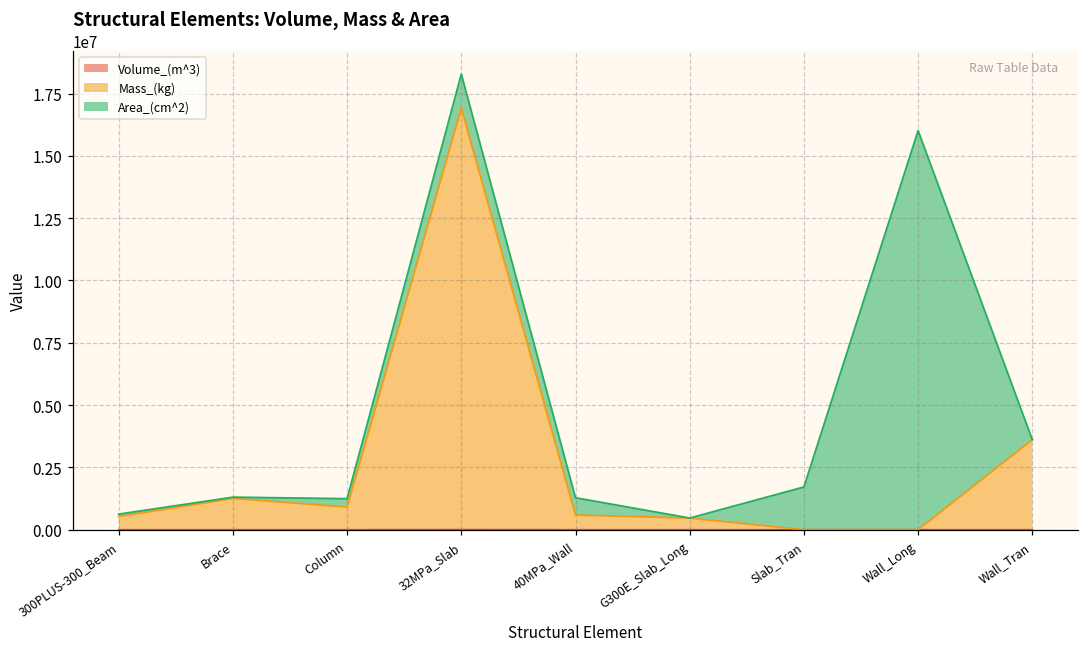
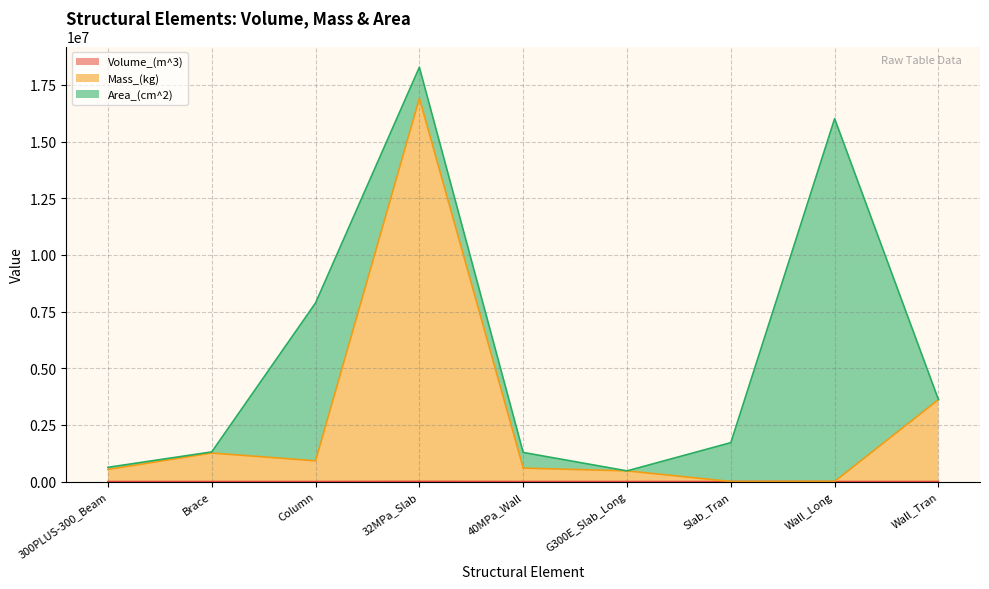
  {
    "Volume_(m^3)": {
      "300PLUS-300_Beam": 0,
      "Brace": 0,
      "Column": 0,
      "32MPa_Slab": 0,
      "40MPa_Wall": 0,
      "G300E_Slab_Long": 0,
      "Wall_Tran": 0
    },
    "Mass_(kg)": {
      "Column": 900000,
      "32MPa_Slab": 16900000,
      "40MPa_Wall": 600000
    },
    "Area_(cm^2)": {
-     "Column": 300000,
+     "Column": 7000000,
      "32MPa_Slab": 1400000,
      "40MPa_Wall": 700000,
      "Slab_Tran": 1700000,
      "Wall_Long": 16000000
    }
  }
